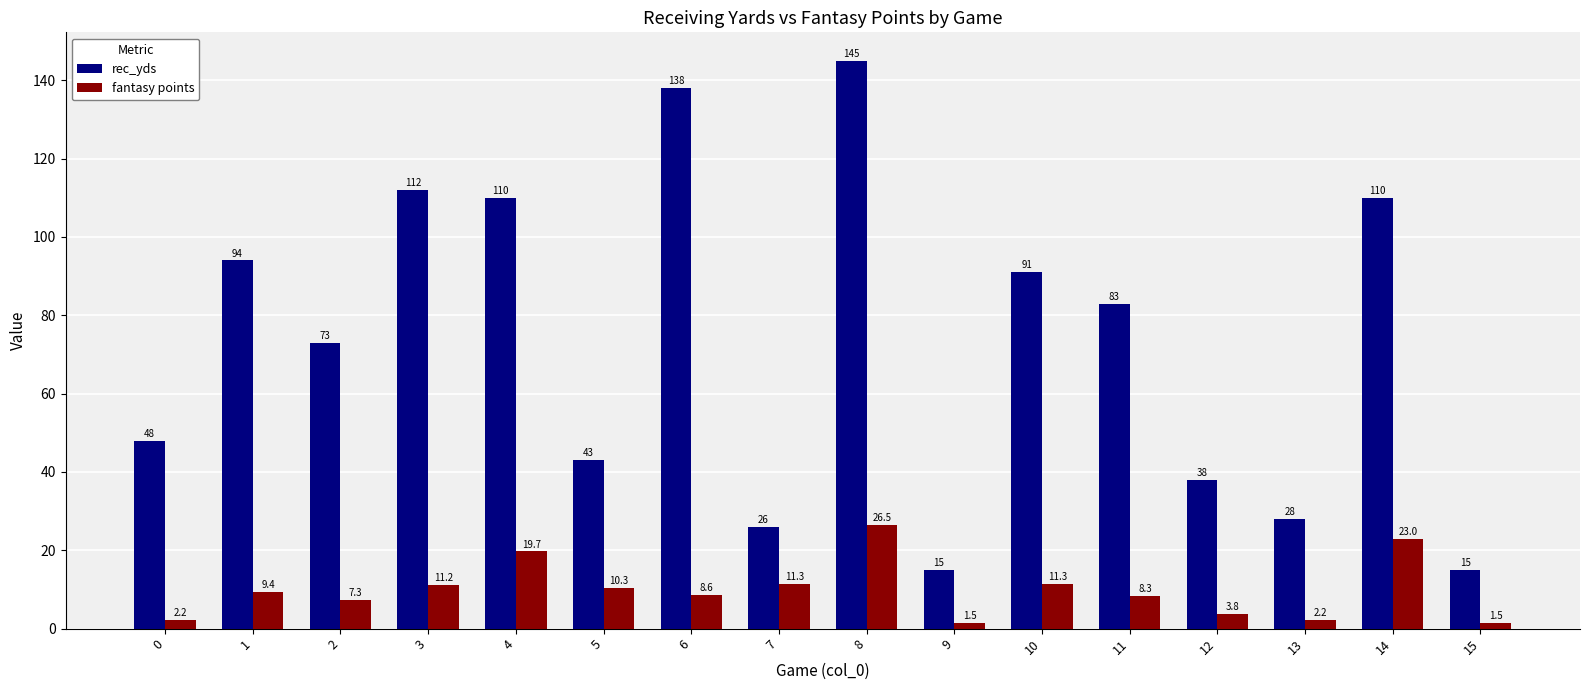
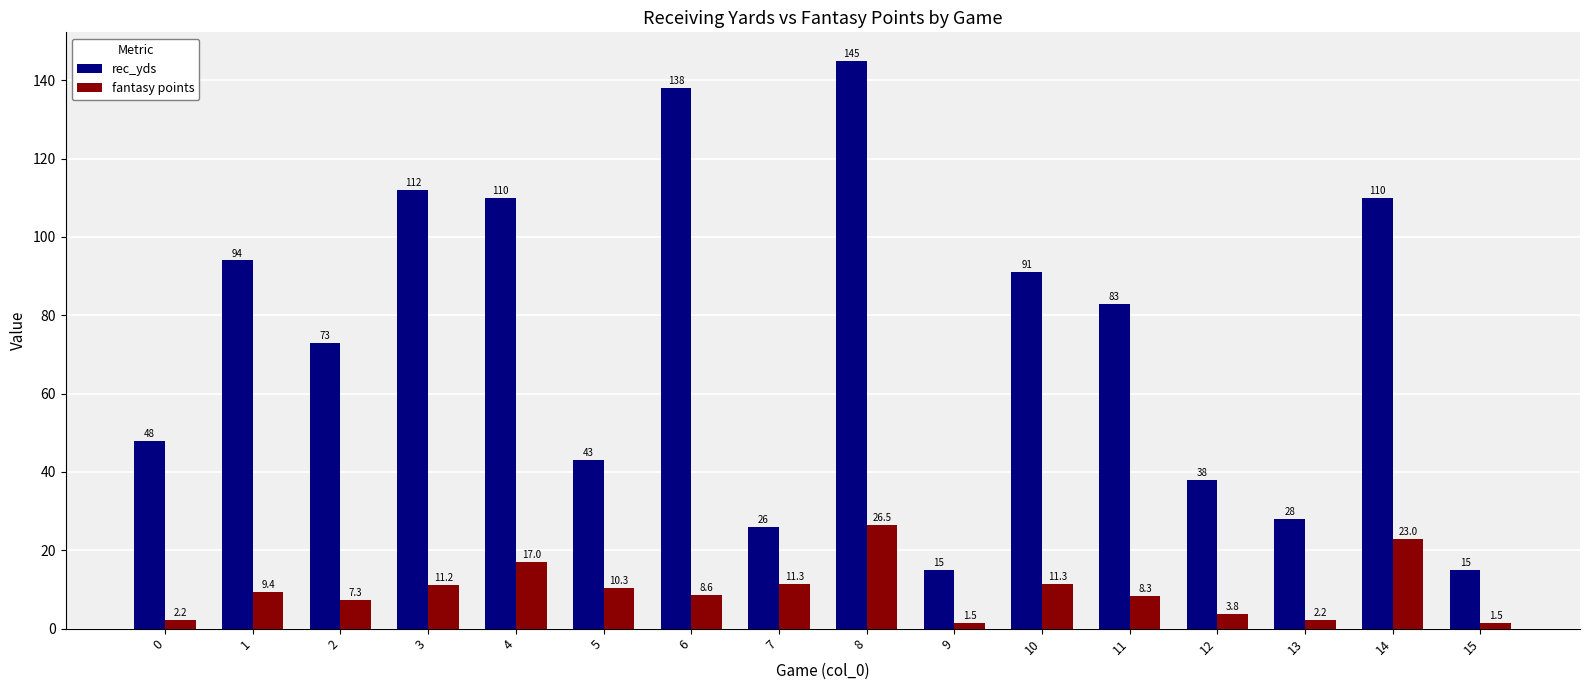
  {
    "rec_yds": {
      "0": 48,
      "1": 94,
      "2": 73,
      "3": 112,
      "4": 110,
      "5": 43,
      "6": 138,
      "7": 26,
      "8": 145,
      "9": 15,
      "10": 91,
      "11": 83,
      "12": 38,
      "13": 28,
      "14": 110,
      "15": 15
    },
    "fantasy points": {
      "0": 2.2,
      "1": 9.4,
      "2": 7.3,
      "3": 11.2,
-     "4": 19.7,
+     "4": 17.0,
      "5": 10.3,
      "6": 8.6,
      "7": 11.3,
      "8": 26.5,
      "9": 1.5,
      "10": 11.3,
      "11": 8.3,
      "12": 3.8,
      "13": 2.2,
      "14": 23.0,
      "15": 1.5
    }
  }
